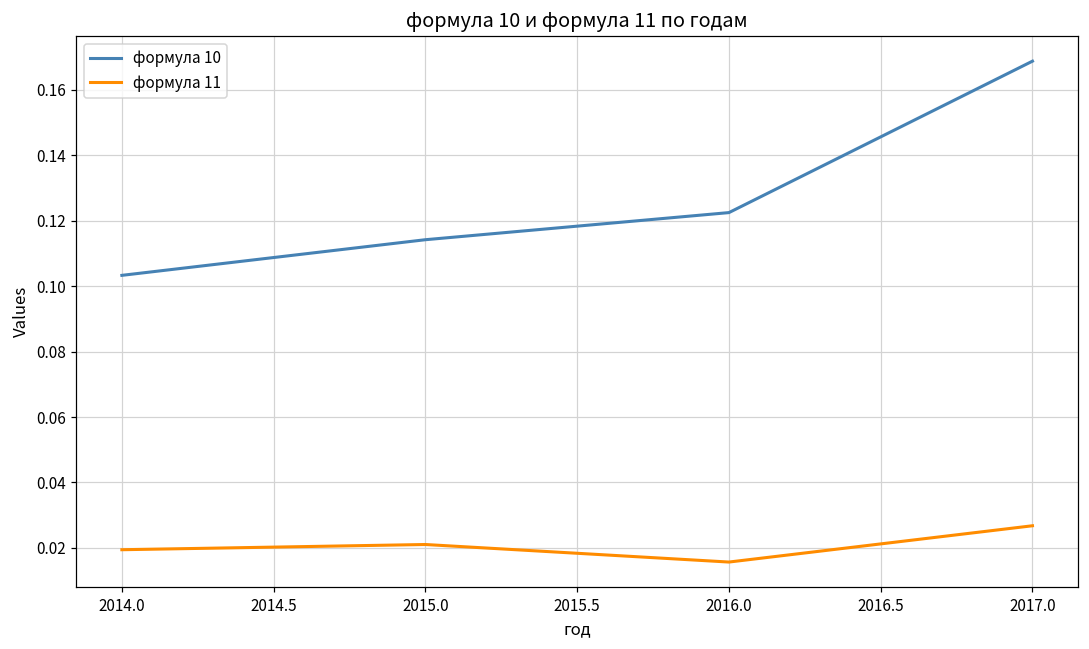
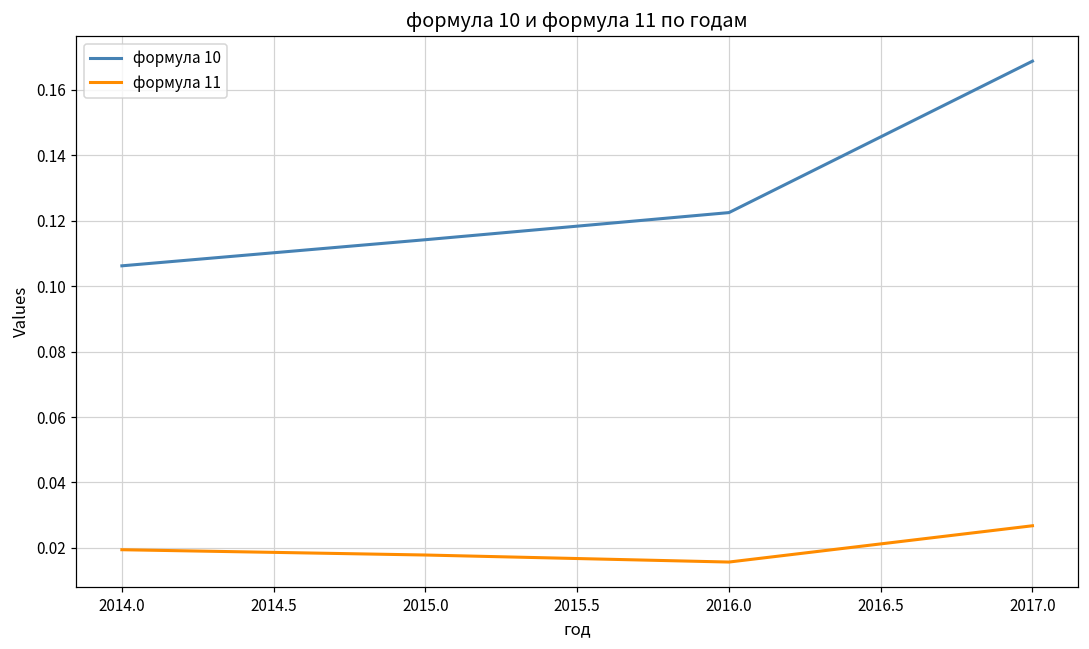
  {
    "формула 10": {
-     "2014.0": 0.103,
+     "2014.0": 0.106,
      "2015.0": 0.114,
      "2016.0": 0.122,
      "2017.0": 0.169
    },
    "формула 11": {
      "2014.0": 0.019,
-     "2015.0": 0.021,
+     "2015.0": 0.018,
      "2016.0": 0.016,
      "2017.0": 0.027
    }
  }
